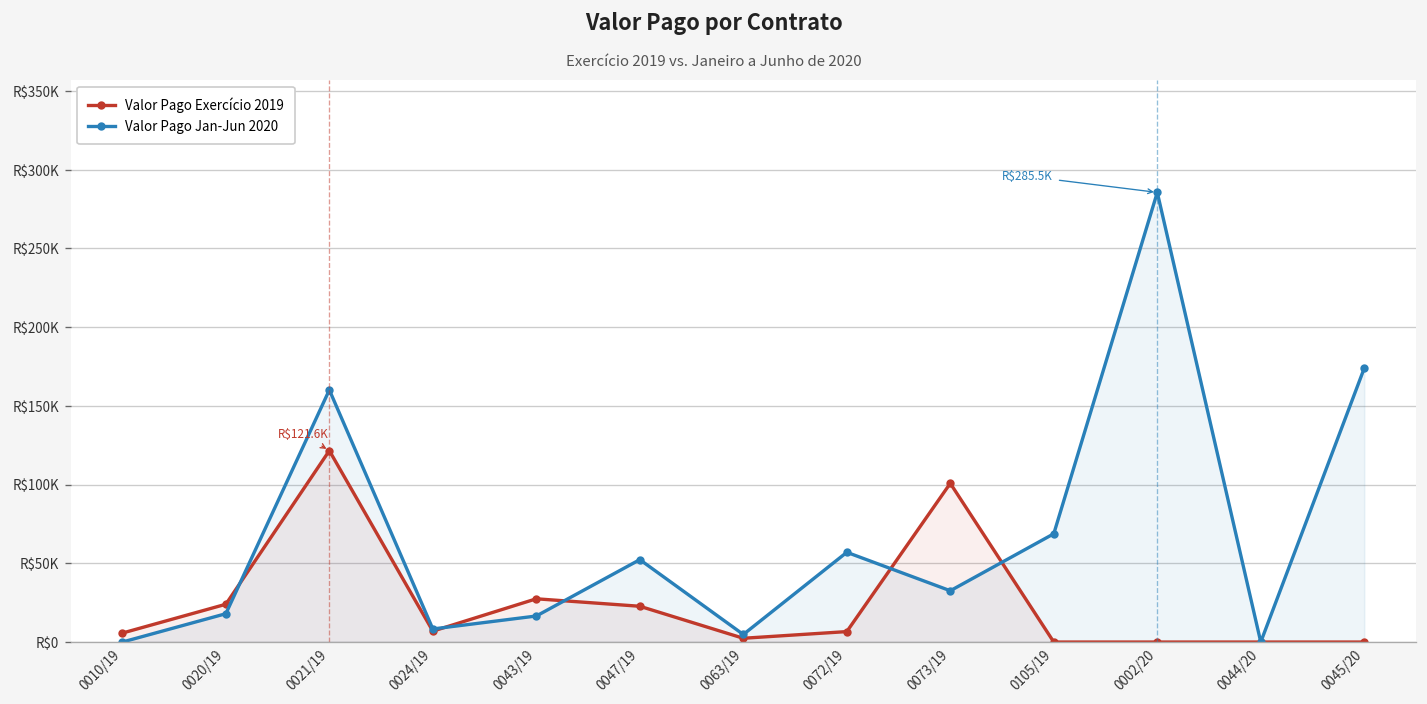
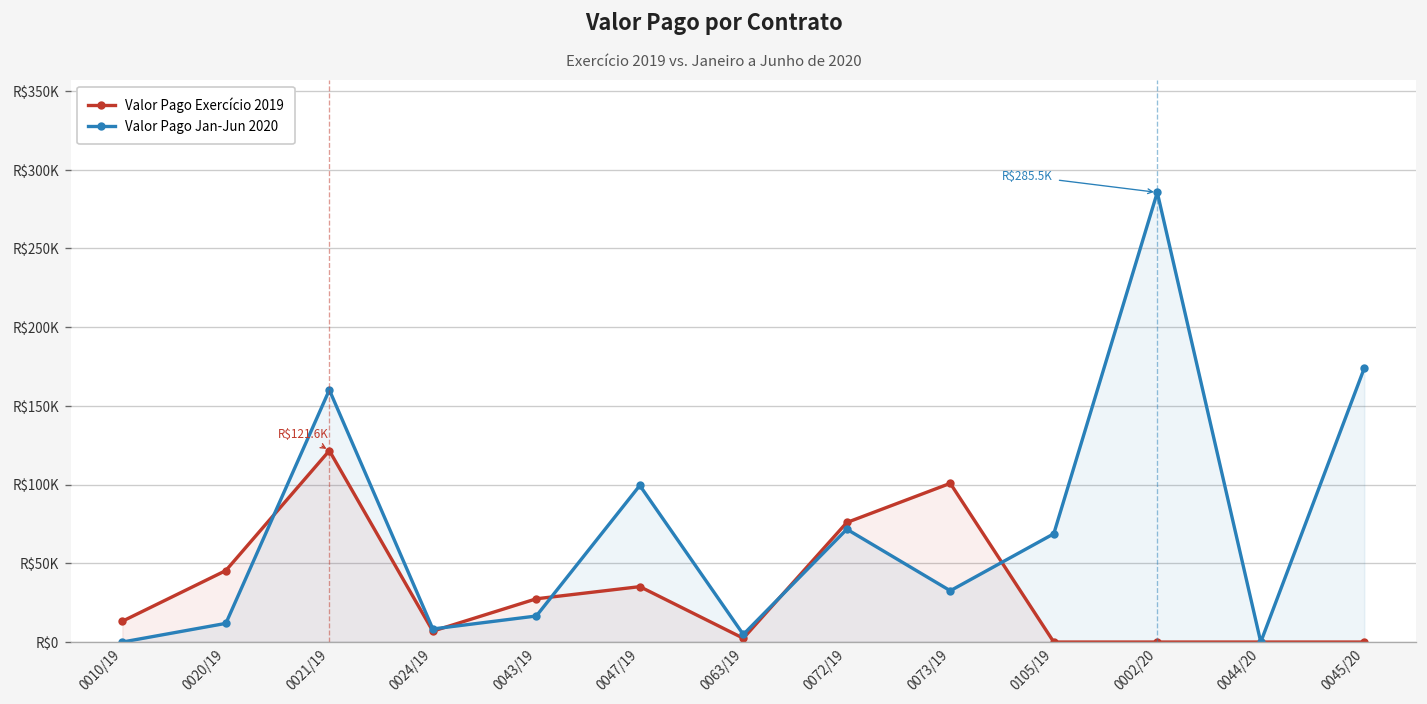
  {
    "Valor Pago Exercício 2019": {
-     "0010/19": "R$6000",
-     "0020/19": "R$24000",
+     "0010/19": "R$13000",
+     "0020/19": "R$45000",
      "0043/19": "R$27000",
-     "0047/19": "R$23000",
+     "0047/19": "R$35000",
      "0063/19": "R$2000",
-     "0072/19": "R$7000",
+     "0072/19": "R$76000",
      "0073/19": "R$101000",
      "0105/19": "R$0",
      "0002/20": "R$0",
      "0045/20": "R$0"
    },
    "Valor Pago Jan-Jun 2020": {
      "0010/19": "R$0",
-     "0020/19": "R$18000",
+     "0020/19": "R$12000",
      "0021/19": "R$160000",
      "0043/19": "R$17000",
-     "0047/19": "R$52000",
+     "0047/19": "R$99000",
      "0063/19": "R$5000",
-     "0072/19": "R$57000",
+     "0072/19": "R$72000",
      "0073/19": "R$33000",
      "0105/19": "R$69000",
      "0045/20": "R$174000"
    }
  }
